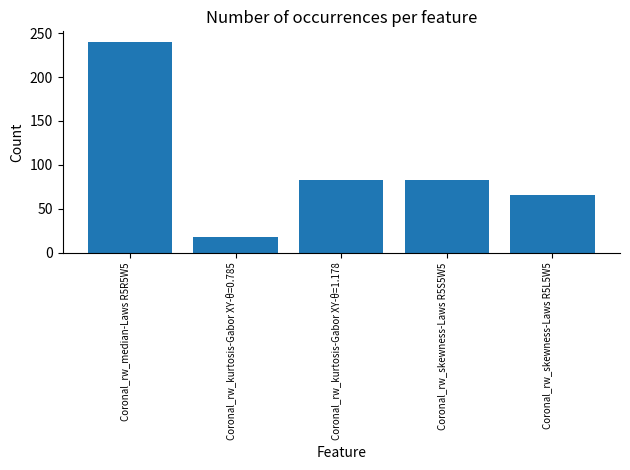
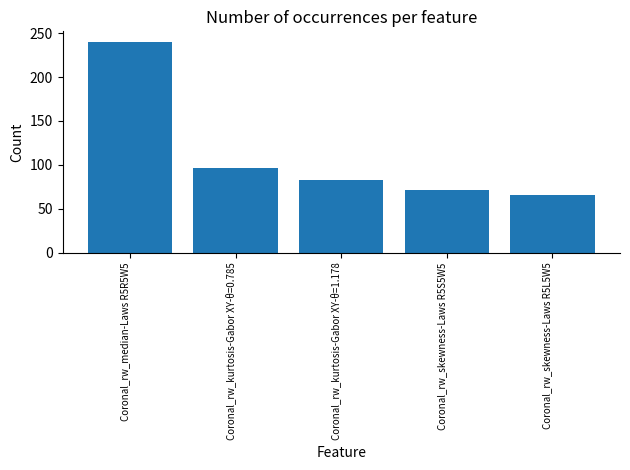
  {
    "Coronal_rw_median-Laws R5R5W5": 240,
-   "Coronal_rw_kurtosis-Gabor XY-θ=0.785": 20,
+   "Coronal_rw_kurtosis-Gabor XY-θ=0.785": 100,
    "Coronal_rw_kurtosis-Gabor XY-θ=1.178": 80,
-   "Coronal_rw_skewness-Laws R5S5W5": 80,
+   "Coronal_rw_skewness-Laws R5S5W5": 70,
    "Coronal_rw_skewness-Laws R5L5W5": 70
  }
